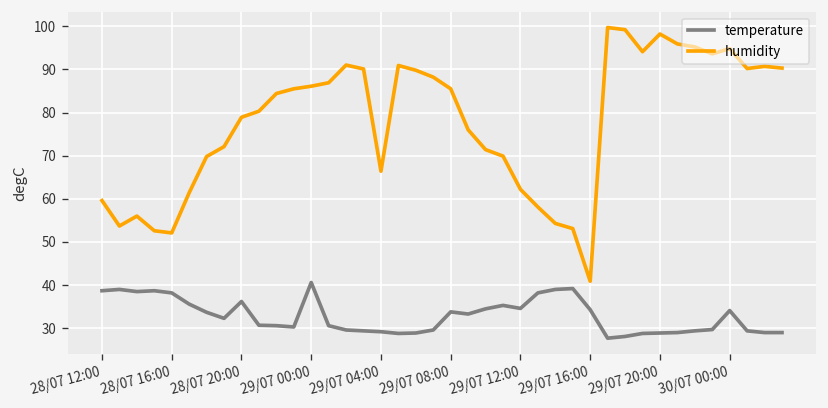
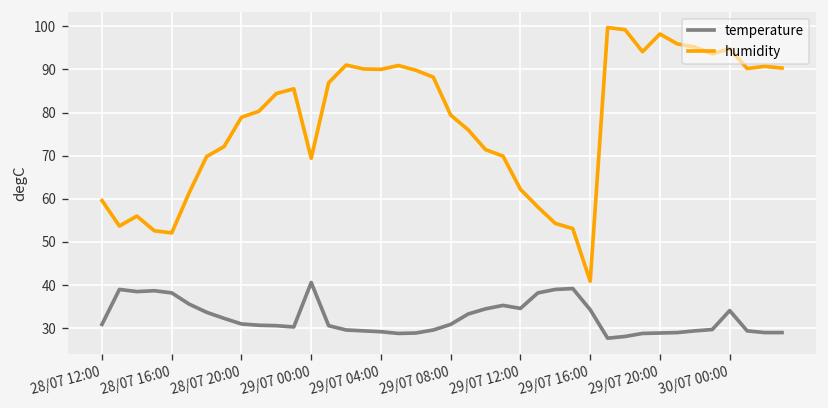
  {
    "temperature": {
-     "28/07 12:00": 39,
+     "28/07 12:00": 31,
      "28/07 16:00": 38,
-     "28/07 20:00": 36,
+     "28/07 20:00": 31,
      "29/07 00:00": 41,
      "29/07 04:00": 29,
-     "29/07 08:00": 34,
+     "29/07 08:00": 31,
      "29/07 12:00": 35,
      "29/07 16:00": 34,
      "29/07 20:00": 29,
      "30/07 00:00": 34
    },
    "humidity": {
      "28/07 12:00": 60,
      "28/07 16:00": 52,
      "28/07 20:00": 79,
-     "29/07 00:00": 86,
-     "29/07 04:00": 66,
-     "29/07 08:00": 86,
+     "29/07 00:00": 69,
+     "29/07 04:00": 90,
+     "29/07 08:00": 79,
      "29/07 12:00": 62,
      "29/07 16:00": 41,
      "29/07 20:00": 98
    }
  }
